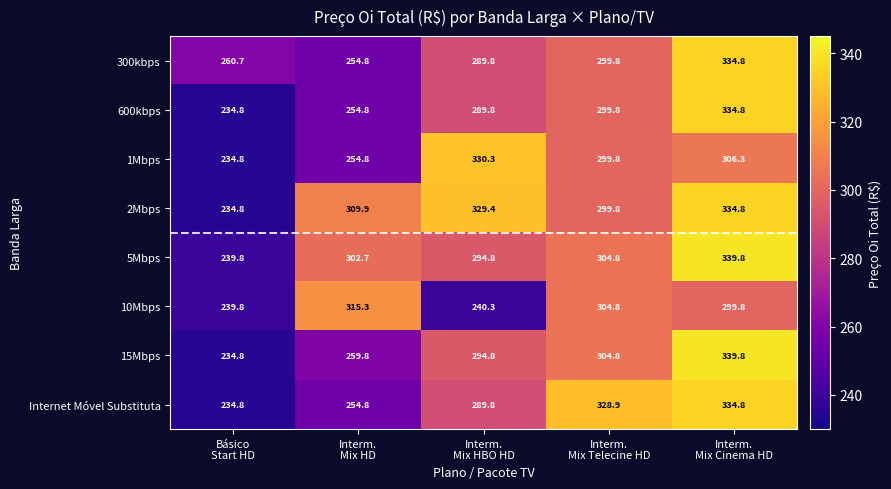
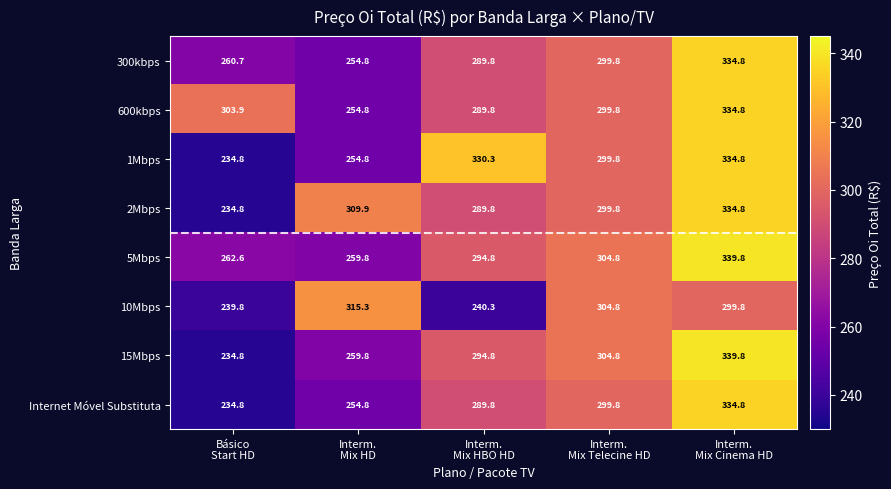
  {
    "300kbps": {
      "Básico Start HD": 260.7,
      "Interm. Mix HD": 254.8,
      "Interm. Mix HBO HD": 289.8,
      "Interm. Mix Telecine HD": 299.8,
      "Interm. Mix Cinema HD": 334.8
    },
    "600kbps": {
-     "Básico Start HD": 234.8,
+     "Básico Start HD": 303.9,
      "Interm. Mix HD": 254.8,
      "Interm. Mix HBO HD": 289.8,
      "Interm. Mix Telecine HD": 299.8,
      "Interm. Mix Cinema HD": 334.8
    },
    "1Mbps": {
      "Básico Start HD": 234.8,
      "Interm. Mix HD": 254.8,
      "Interm. Mix HBO HD": 330.3,
      "Interm. Mix Telecine HD": 299.8,
-     "Interm. Mix Cinema HD": 306.3
+     "Interm. Mix Cinema HD": 334.8
    },
    "2Mbps": {
      "Básico Start HD": 234.8,
      "Interm. Mix HD": 309.9,
-     "Interm. Mix HBO HD": 329.4,
+     "Interm. Mix HBO HD": 289.8,
      "Interm. Mix Telecine HD": 299.8,
      "Interm. Mix Cinema HD": 334.8
    },
    "5Mbps": {
-     "Básico Start HD": 239.8,
-     "Interm. Mix HD": 302.7,
+     "Básico Start HD": 262.6,
+     "Interm. Mix HD": 259.8,
      "Interm. Mix HBO HD": 294.8,
      "Interm. Mix Telecine HD": 304.8,
      "Interm. Mix Cinema HD": 339.8
    },
    "10Mbps": {
      "Básico Start HD": 239.8,
      "Interm. Mix HD": 315.3,
      "Interm. Mix HBO HD": 240.3,
      "Interm. Mix Telecine HD": 304.8,
      "Interm. Mix Cinema HD": 299.8
    },
    "15Mbps": {
      "Básico Start HD": 234.8,
      "Interm. Mix HD": 259.8,
      "Interm. Mix HBO HD": 294.8,
      "Interm. Mix Telecine HD": 304.8,
      "Interm. Mix Cinema HD": 339.8
    },
    "Internet Móvel Substituta": {
      "Básico Start HD": 234.8,
      "Interm. Mix HD": 254.8,
      "Interm. Mix HBO HD": 289.8,
-     "Interm. Mix Telecine HD": 328.9,
+     "Interm. Mix Telecine HD": 299.8,
      "Interm. Mix Cinema HD": 334.8
    }
  }
